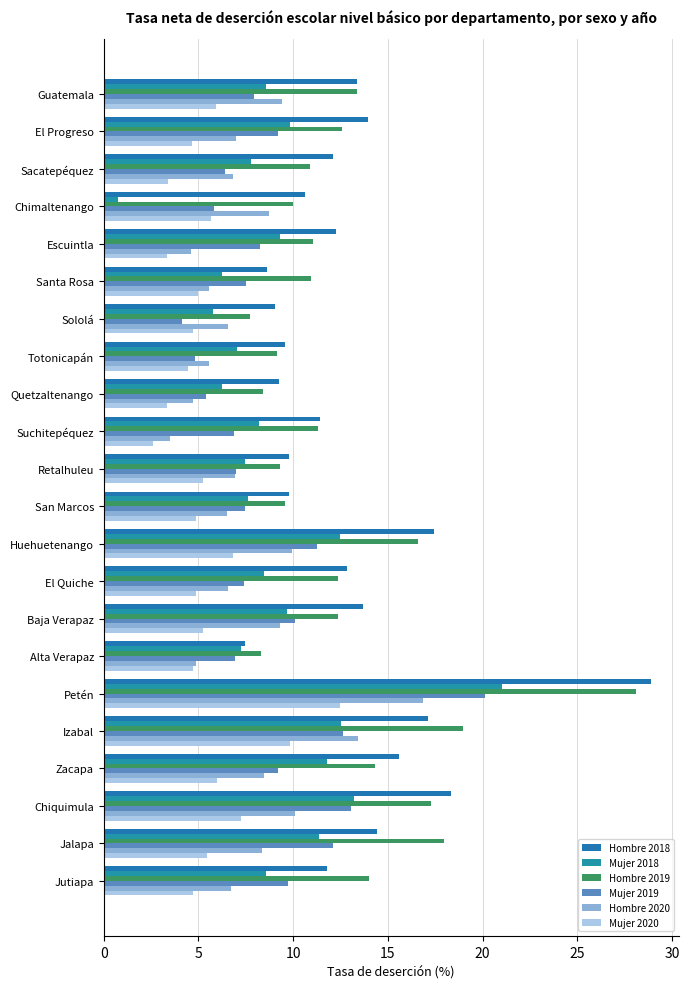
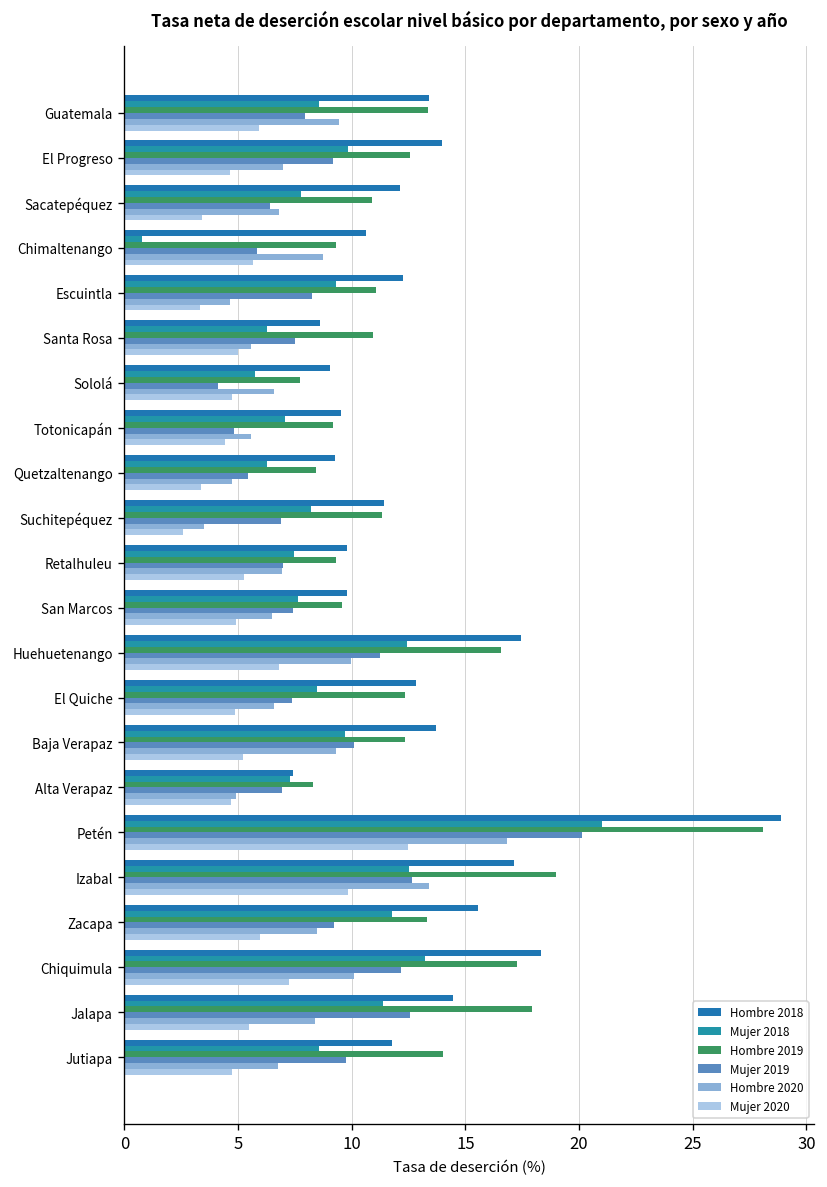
  {
    "Hombre 2019": {
      "Guatemala": 13.4,
      "El Progreso": 12.6,
      "Sacatepéquez": 10.9,
-     "Chimaltenango": 10.0,
+     "Chimaltenango": 9.3,
      "Escuintla": 11.1,
      "Santa Rosa": 10.9,
      "Sololá": 7.7,
      "Totonicapán": 9.2,
      "Quetzaltenango": 8.4,
      "Suchitepéquez": 11.3,
      "Retalhuleu": 9.3,
      "San Marcos": 9.6,
      "Huehuetenango": 16.6,
      "El Quiche": 12.4,
      "Baja Verapaz": 12.3,
      "Alta Verapaz": 8.3,
      "Petén": 28.1,
      "Izabal": 19.0,
-     "Zacapa": 14.3,
+     "Zacapa": 13.3,
      "Chiquimula": 17.3,
      "Jalapa": 17.9,
      "Jutiapa": 14.0
    },
    "Mujer 2019": {
      "Guatemala": 7.9,
      "El Progreso": 9.2,
      "Sacatepéquez": 6.4,
      "Chimaltenango": 5.8,
      "Escuintla": 8.3,
      "Santa Rosa": 7.5,
      "Sololá": 4.1,
      "Totonicapán": 4.8,
      "Quetzaltenango": 5.4,
      "Suchitepéquez": 6.9,
      "Retalhuleu": 7.0,
      "San Marcos": 7.4,
      "Huehuetenango": 11.2,
      "El Quiche": 7.4,
      "Baja Verapaz": 10.1,
      "Alta Verapaz": 6.9,
      "Petén": 20.1,
      "Izabal": 12.6,
      "Zacapa": 9.2,
-     "Chiquimula": 13.1,
-     "Jalapa": 12.1,
+     "Chiquimula": 12.2,
+     "Jalapa": 12.6,
      "Jutiapa": 9.7
    }
  }
